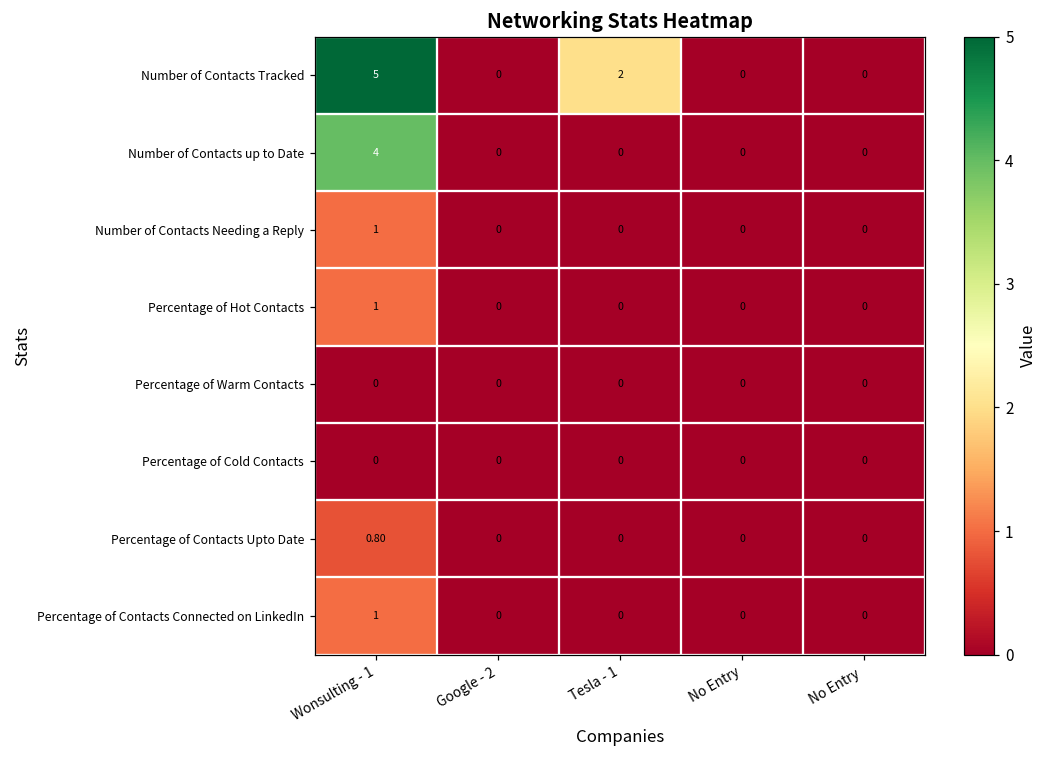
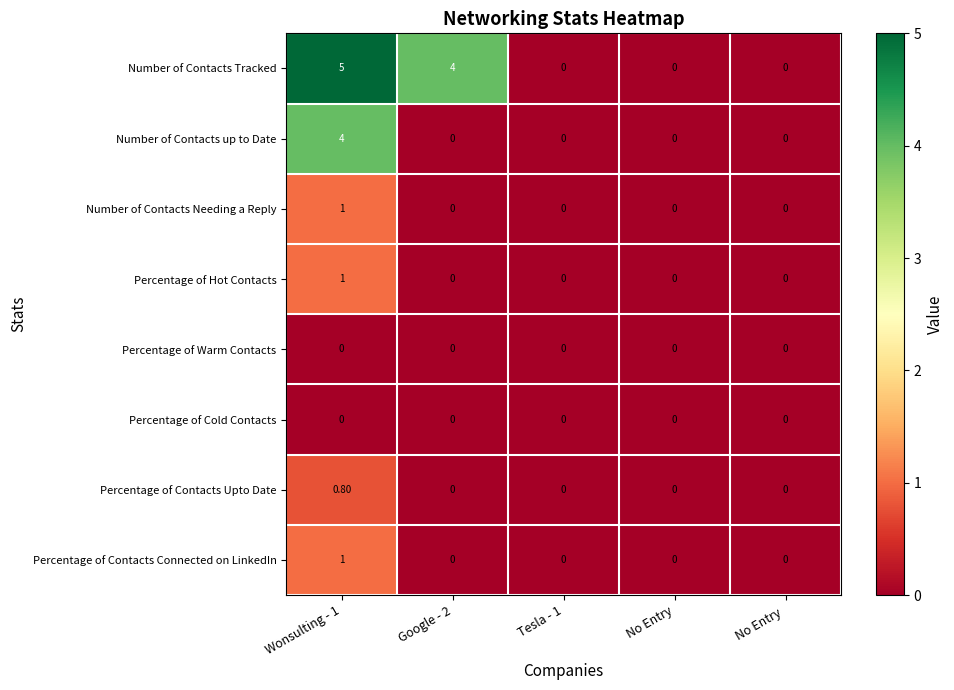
  {
    "Number of Contacts Tracked": {
      "Wonsulting - 1": 5,
-     "Google - 2": 0,
-     "Tesla - 1": 2
+     "Google - 2": 4,
+     "Tesla - 1": 0
    },
    "Number of Contacts up to Date": {
      "Wonsulting - 1": 4,
      "Google - 2": 0,
      "Tesla - 1": 0
    },
    "Number of Contacts Needing a Reply": {
      "Wonsulting - 1": 1,
      "Google - 2": 0,
      "Tesla - 1": 0
    },
    "Percentage of Hot Contacts": {
      "Wonsulting - 1": 1,
      "Google - 2": 0,
      "Tesla - 1": 0
    },
    "Percentage of Warm Contacts": {
      "Wonsulting - 1": 0,
      "Google - 2": 0,
      "Tesla - 1": 0
    },
    "Percentage of Cold Contacts": {
      "Wonsulting - 1": 0,
      "Google - 2": 0,
      "Tesla - 1": 0
    },
    "Percentage of Contacts Upto Date": {
      "Wonsulting - 1": 0.80,
      "Google - 2": 0,
      "Tesla - 1": 0
    },
    "Percentage of Contacts Connected on LinkedIn": {
      "Wonsulting - 1": 1,
      "Google - 2": 0,
      "Tesla - 1": 0
    }
  }
